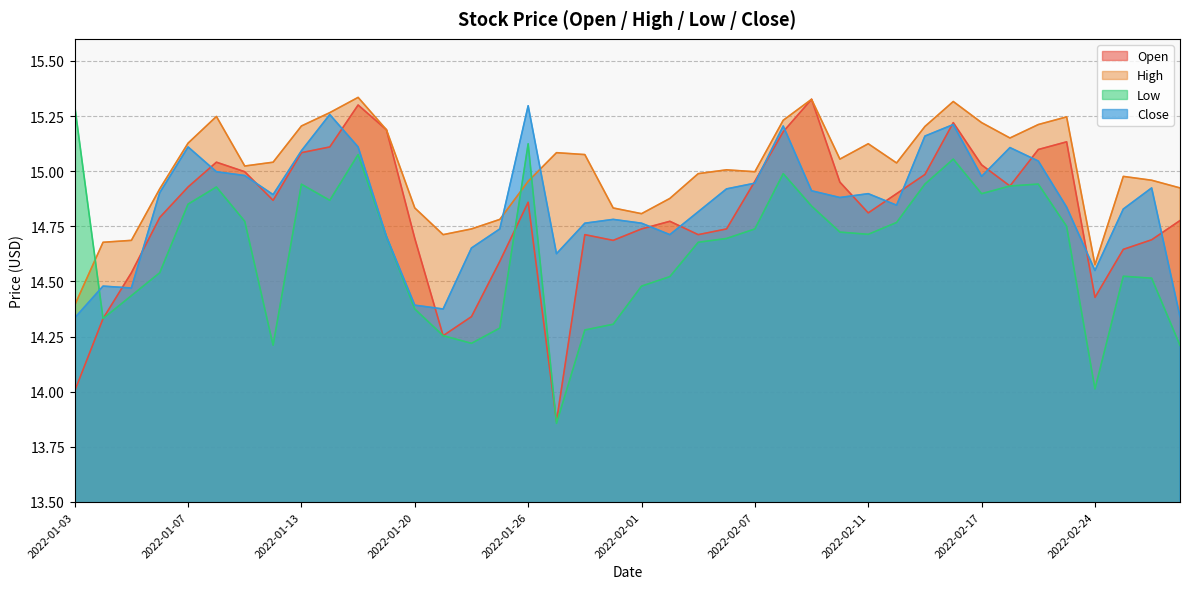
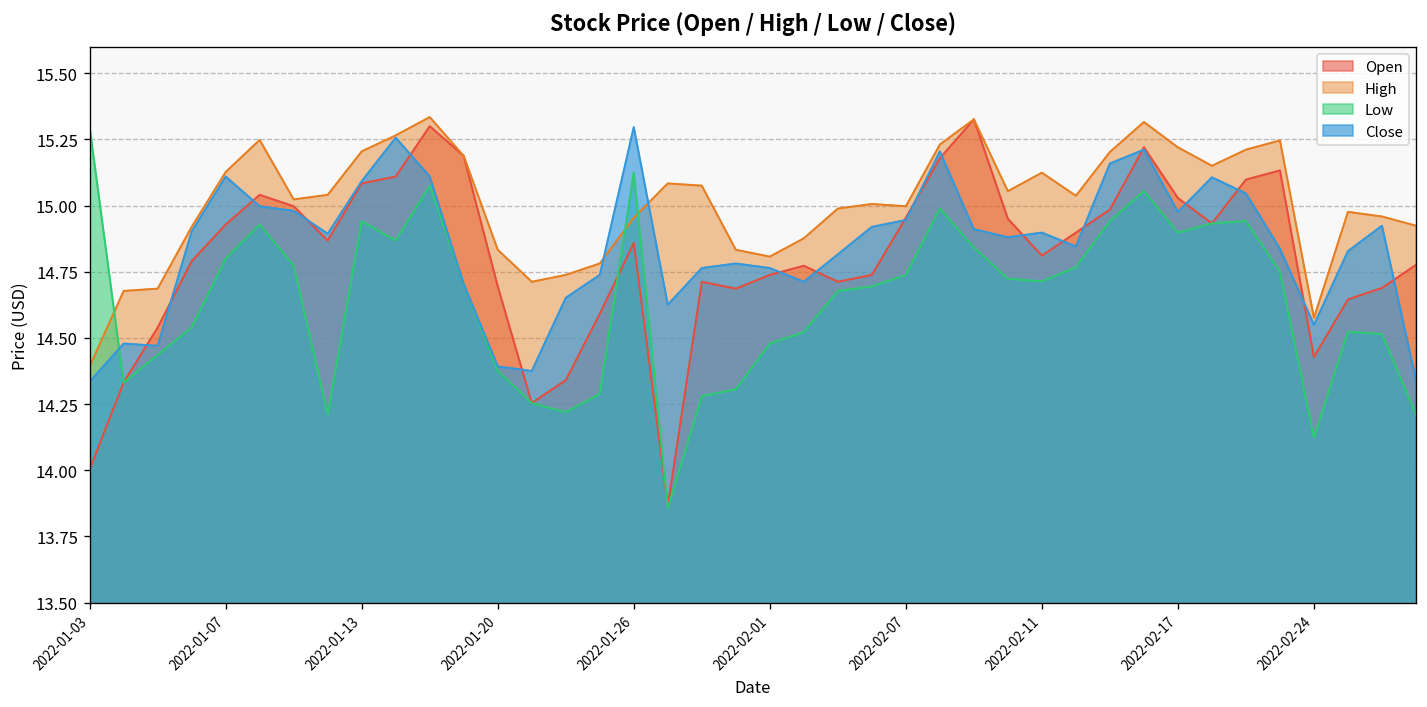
  {
    "Low": {
      "2022-01-03": 15.30,
-     "2022-01-07": 14.85,
+     "2022-01-07": 14.80,
      "2022-01-13": 14.94,
      "2022-01-20": 14.38,
      "2022-01-26": 15.12,
      "2022-02-01": 14.48,
      "2022-02-07": 14.74,
      "2022-02-11": 14.71,
      "2022-02-17": 14.90,
-     "2022-02-24": 14.01
+     "2022-02-24": 14.12
    },
    "Close": {
      "2022-01-03": 14.33,
      "2022-01-07": 15.11,
      "2022-01-20": 14.39,
      "2022-01-26": 15.30,
      "2022-02-01": 14.76,
      "2022-02-11": 14.90,
      "2022-02-17": 14.98,
      "2022-02-24": 14.55
    }
  }
